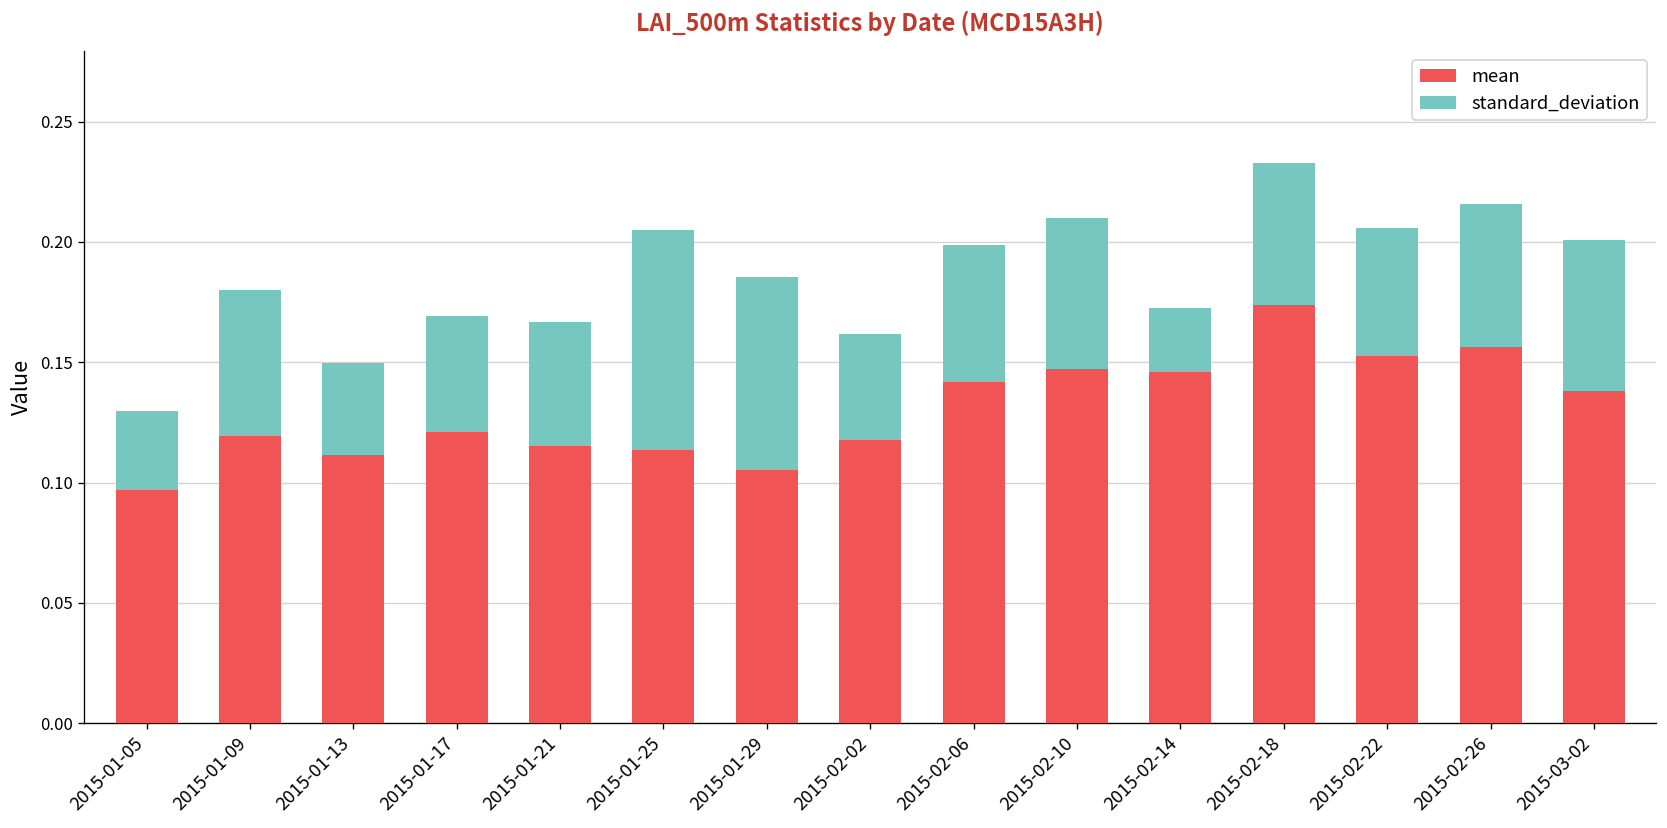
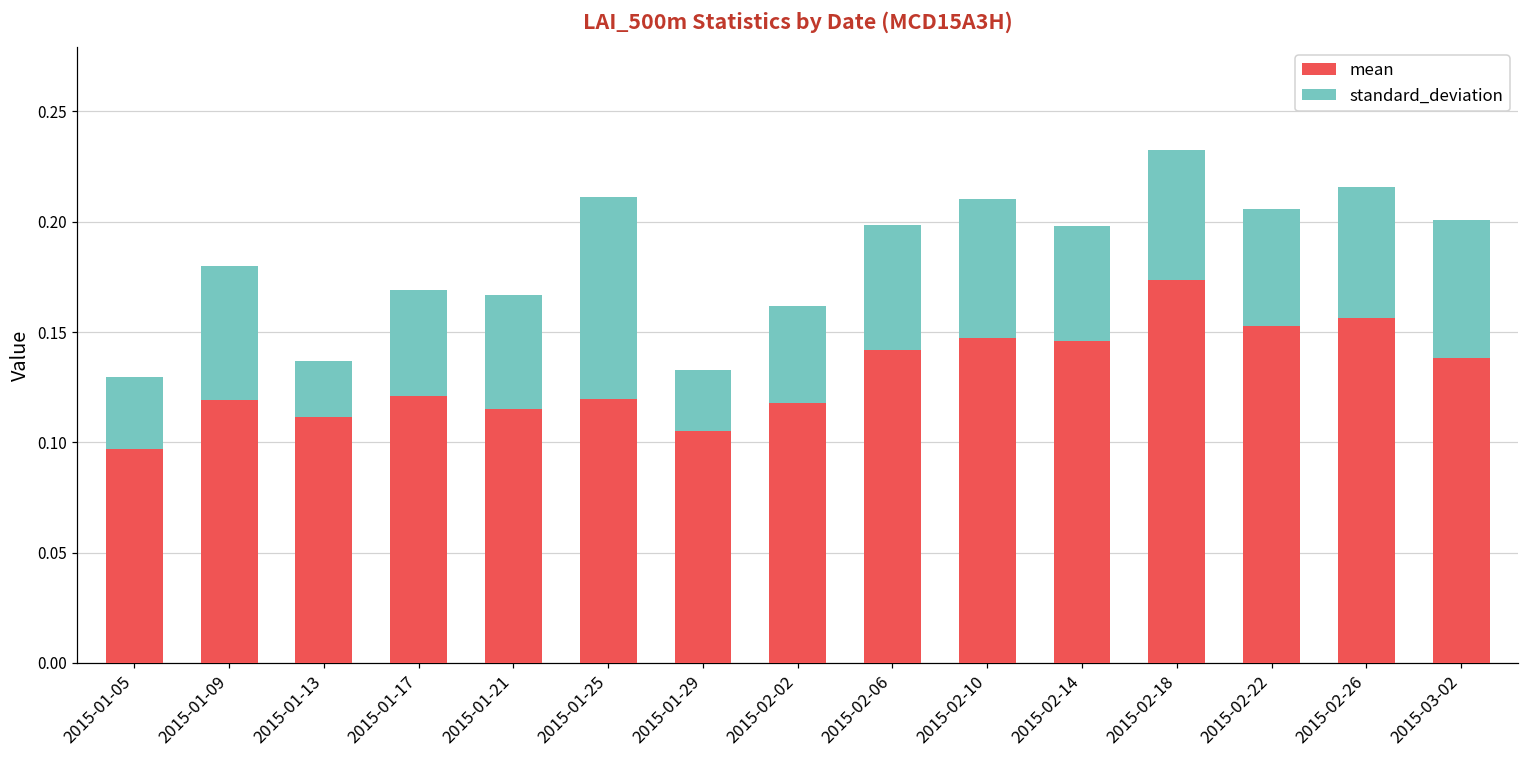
  {
    "mean": {
      "2015-01-05": 0.097,
      "2015-01-09": 0.119,
      "2015-01-13": 0.111,
      "2015-01-17": 0.121,
      "2015-01-21": 0.115,
-     "2015-01-25": 0.114,
+     "2015-01-25": 0.120,
      "2015-01-29": 0.105,
      "2015-02-02": 0.118,
      "2015-02-06": 0.142,
      "2015-02-10": 0.147,
      "2015-02-14": 0.146,
      "2015-02-18": 0.174,
      "2015-02-22": 0.153,
      "2015-02-26": 0.157,
      "2015-03-02": 0.138
    },
    "standard_deviation": {
      "2015-01-05": 0.033,
      "2015-01-09": 0.061,
-     "2015-01-13": 0.038,
+     "2015-01-13": 0.025,
      "2015-01-17": 0.048,
      "2015-01-21": 0.052,
      "2015-01-25": 0.091,
-     "2015-01-29": 0.080,
+     "2015-01-29": 0.028,
      "2015-02-02": 0.044,
      "2015-02-06": 0.057,
      "2015-02-10": 0.063,
-     "2015-02-14": 0.027,
+     "2015-02-14": 0.052,
      "2015-02-18": 0.059,
      "2015-02-22": 0.053,
      "2015-02-26": 0.059,
      "2015-03-02": 0.063
    }
  }
